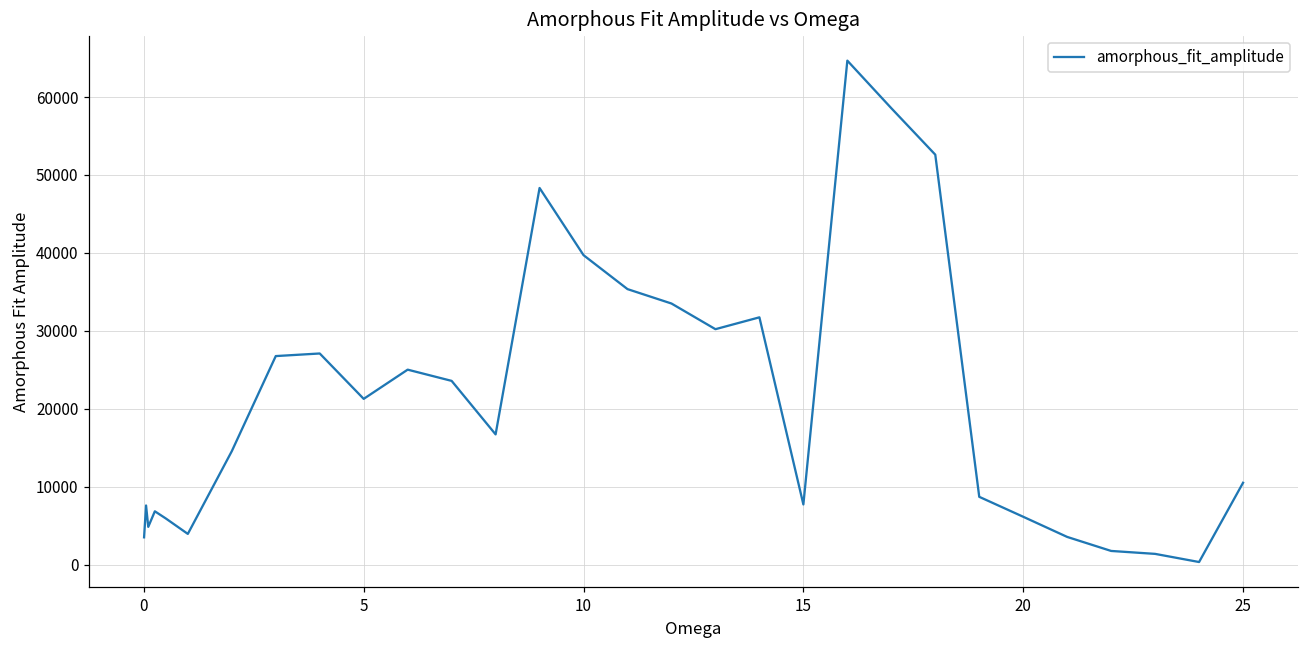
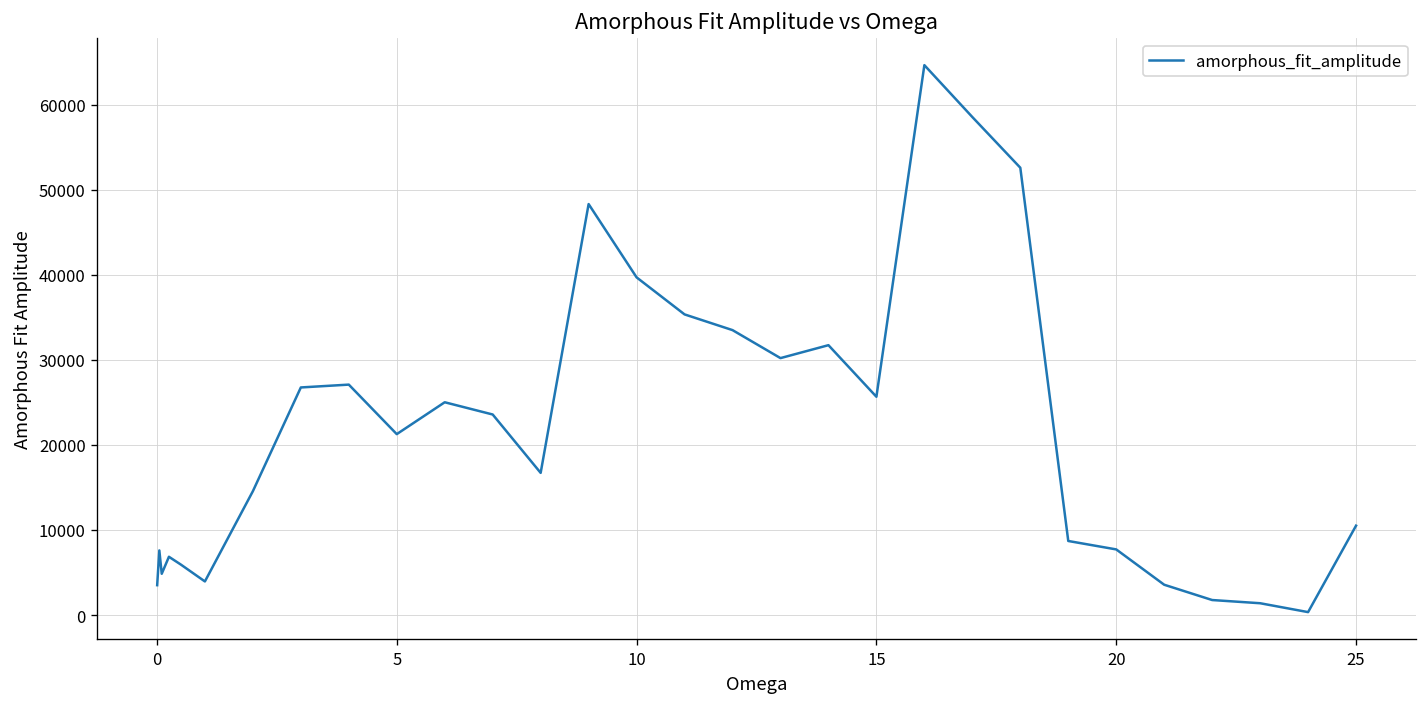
  {
    "5": 21000,
    "10": 40000,
-   "15": 8000,
-   "20": 6000,
+   "15": 26000,
+   "20": 8000,
    "25": 11000
  }
